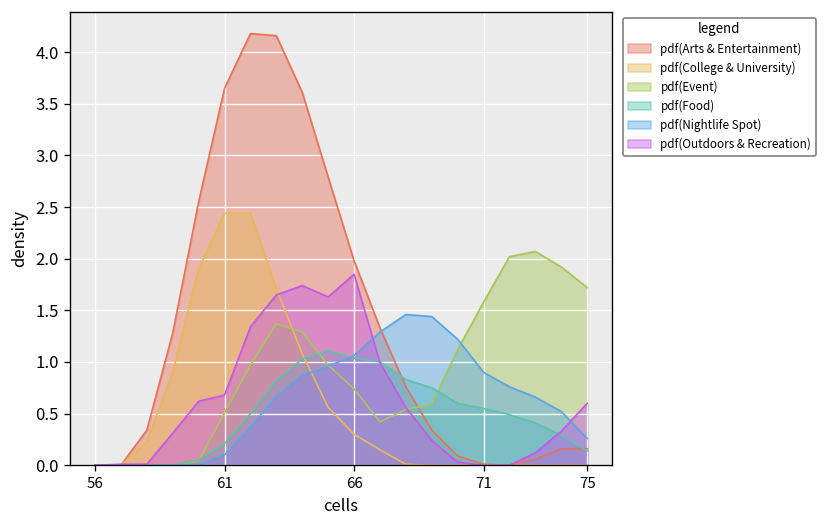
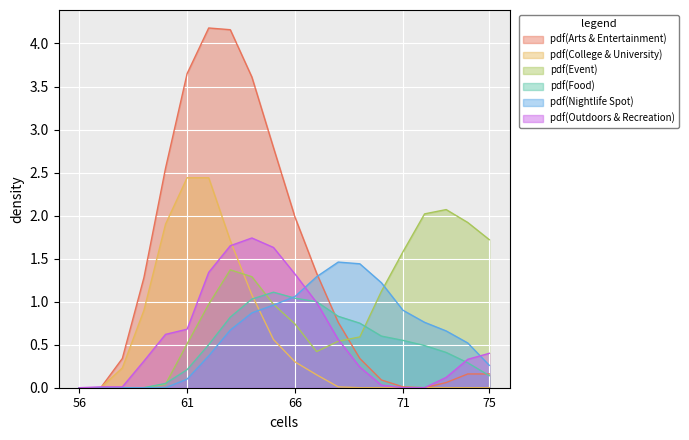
  {
    "pdf(Outdoors & Recreation)": {
      "61": 0.7,
-     "66": 1.9,
-     "75": 0.6
+     "66": 1.3,
+     "75": 0.4
    }
  }
